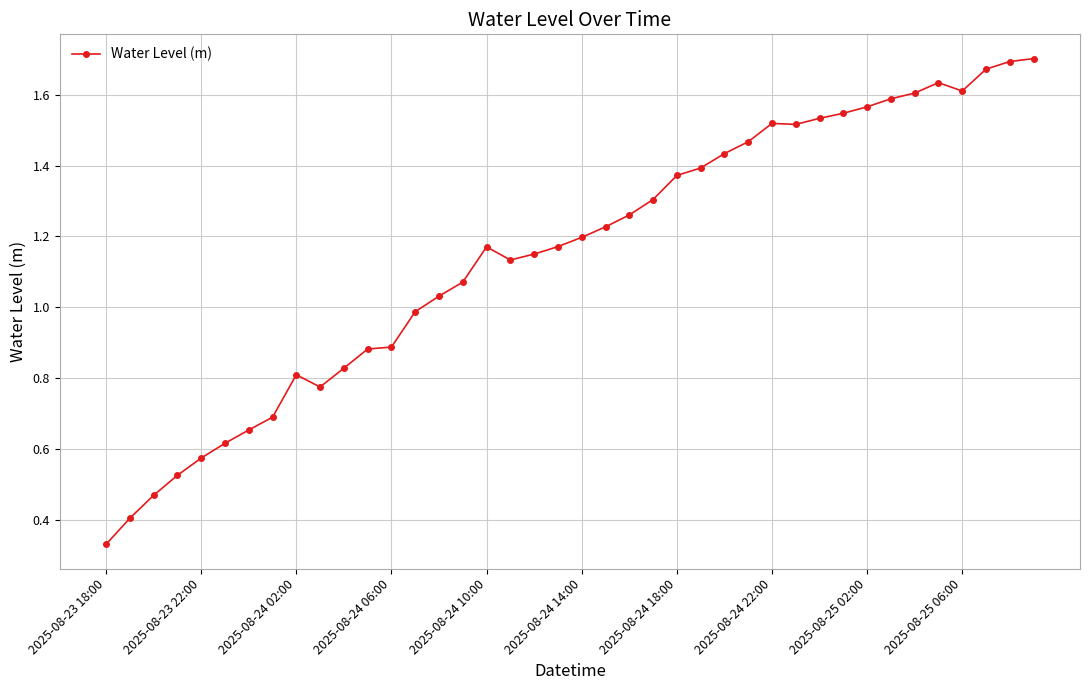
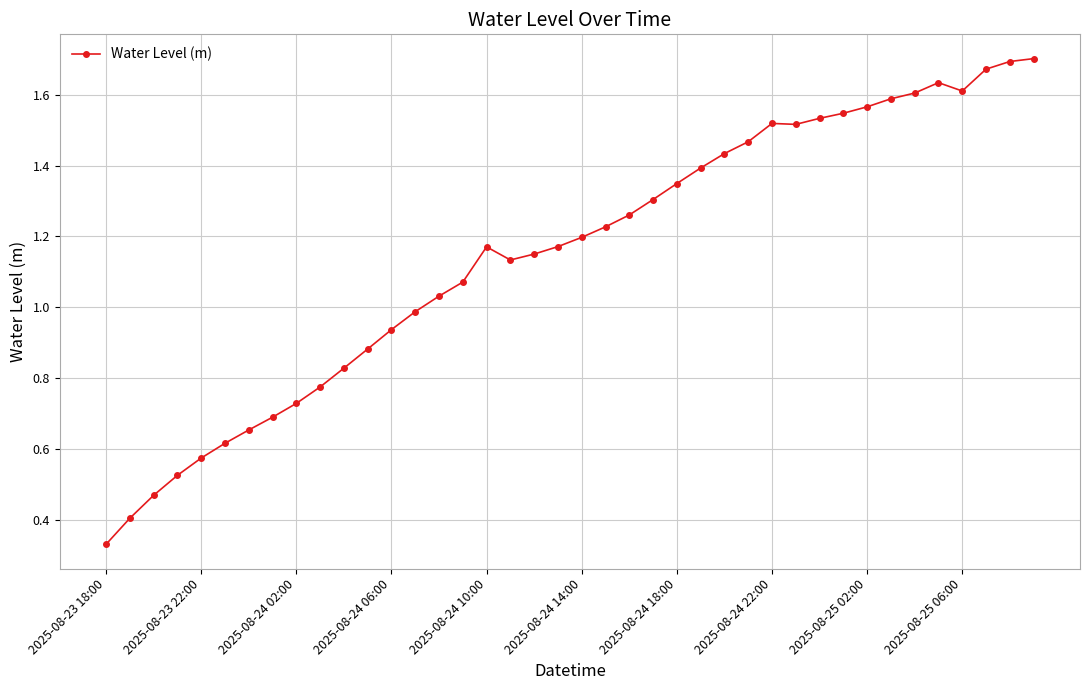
  {
    "2025-08-23 18:00": 0.33,
    "2025-08-23 22:00": 0.57,
-   "2025-08-24 02:00": 0.81,
-   "2025-08-24 06:00": 0.89,
+   "2025-08-24 02:00": 0.73,
+   "2025-08-24 06:00": 0.94,
    "2025-08-24 10:00": 1.17,
    "2025-08-24 14:00": 1.20,
-   "2025-08-24 18:00": 1.37,
+   "2025-08-24 18:00": 1.35,
    "2025-08-24 22:00": 1.52,
    "2025-08-25 02:00": 1.57,
    "2025-08-25 06:00": 1.61
  }
